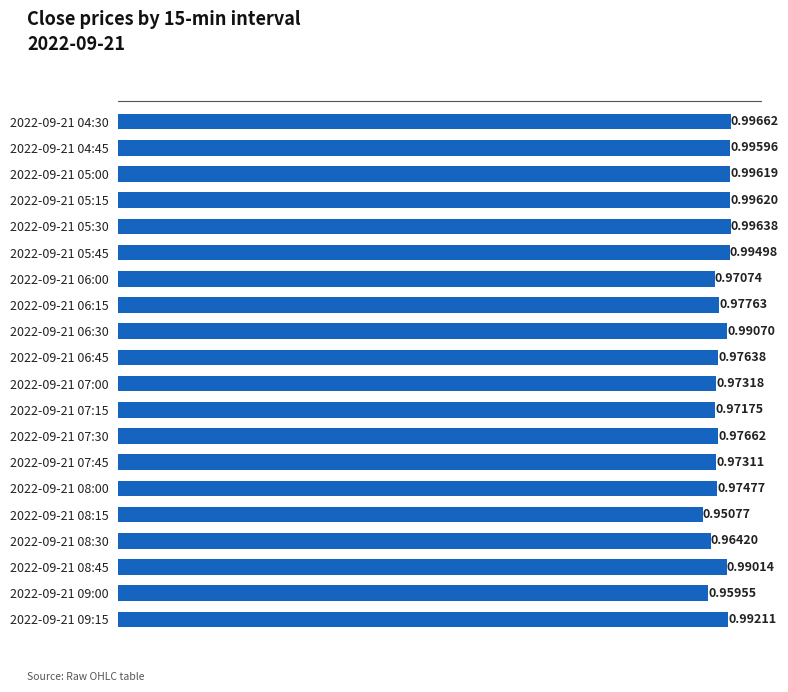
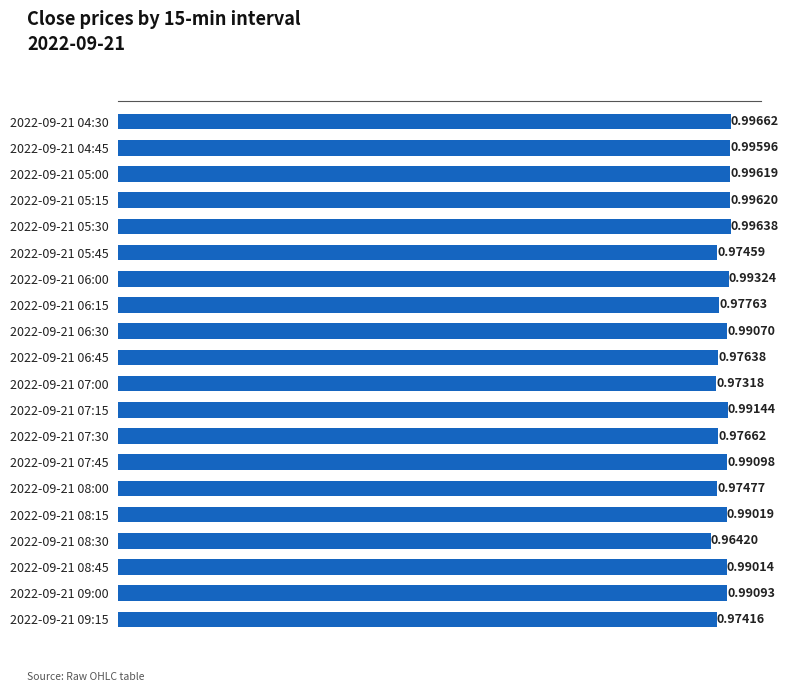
  {
    "2022-09-21 04:30": 0.99662,
    "2022-09-21 04:45": 0.99596,
    "2022-09-21 05:00": 0.99619,
    "2022-09-21 05:15": 0.99620,
    "2022-09-21 05:30": 0.99638,
-   "2022-09-21 05:45": 0.99498,
-   "2022-09-21 06:00": 0.97074,
+   "2022-09-21 05:45": 0.97459,
+   "2022-09-21 06:00": 0.99324,
    "2022-09-21 06:15": 0.97763,
    "2022-09-21 06:30": 0.99070,
    "2022-09-21 06:45": 0.97638,
    "2022-09-21 07:00": 0.97318,
-   "2022-09-21 07:15": 0.97175,
+   "2022-09-21 07:15": 0.99144,
    "2022-09-21 07:30": 0.97662,
-   "2022-09-21 07:45": 0.97311,
+   "2022-09-21 07:45": 0.99098,
    "2022-09-21 08:00": 0.97477,
-   "2022-09-21 08:15": 0.95077,
+   "2022-09-21 08:15": 0.99019,
    "2022-09-21 08:30": 0.96420,
    "2022-09-21 08:45": 0.99014,
-   "2022-09-21 09:00": 0.95955,
-   "2022-09-21 09:15": 0.99211
+   "2022-09-21 09:00": 0.99093,
+   "2022-09-21 09:15": 0.97416
  }
